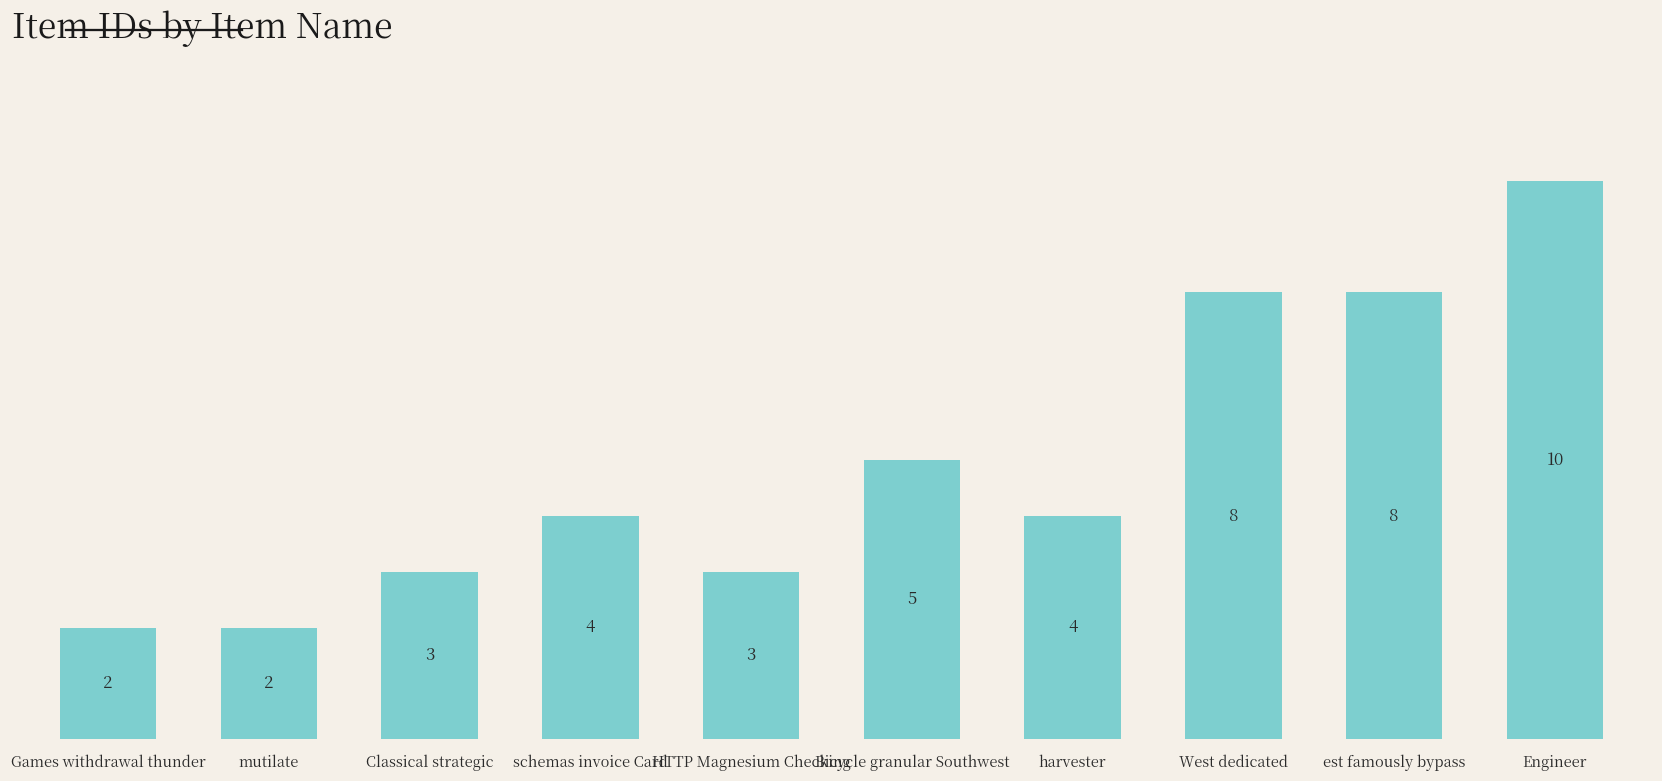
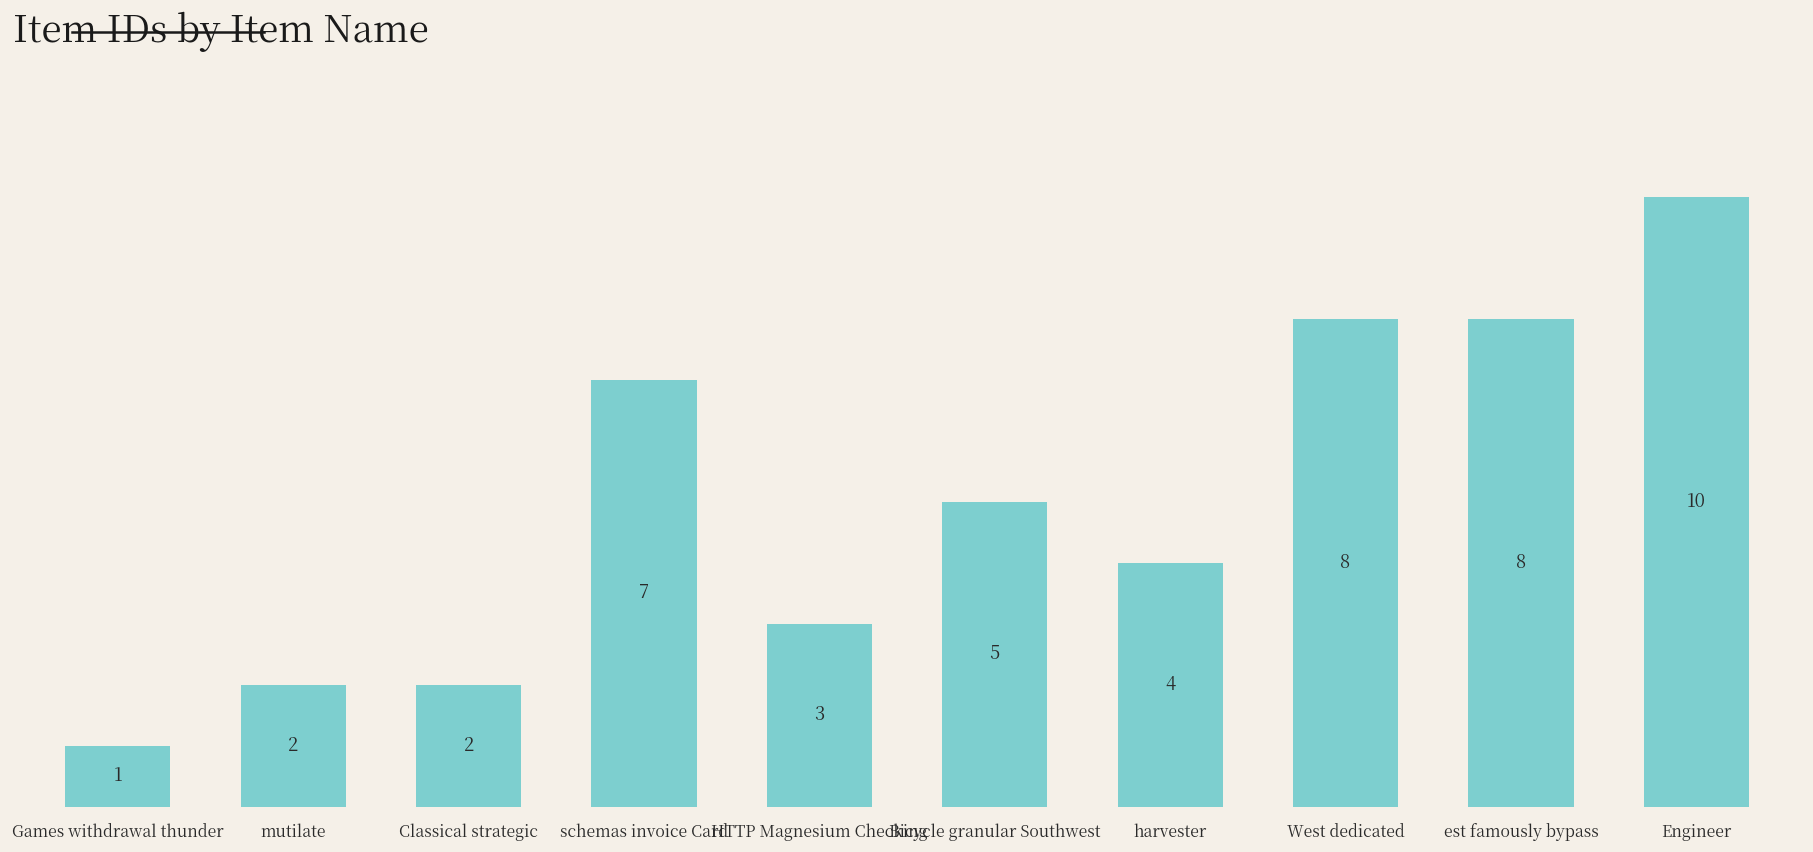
  {
-   "Games withdrawal thunder": 2,
+   "Games withdrawal thunder": 1,
    "mutilate": 2,
-   "Classical strategic": 3,
-   "schemas invoice Card": 4,
+   "Classical strategic": 2,
+   "schemas invoice Card": 7,
    "harvester": 4,
    "West dedicated": 8,
    "est famously bypass": 8,
    "Engineer": 10
  }
